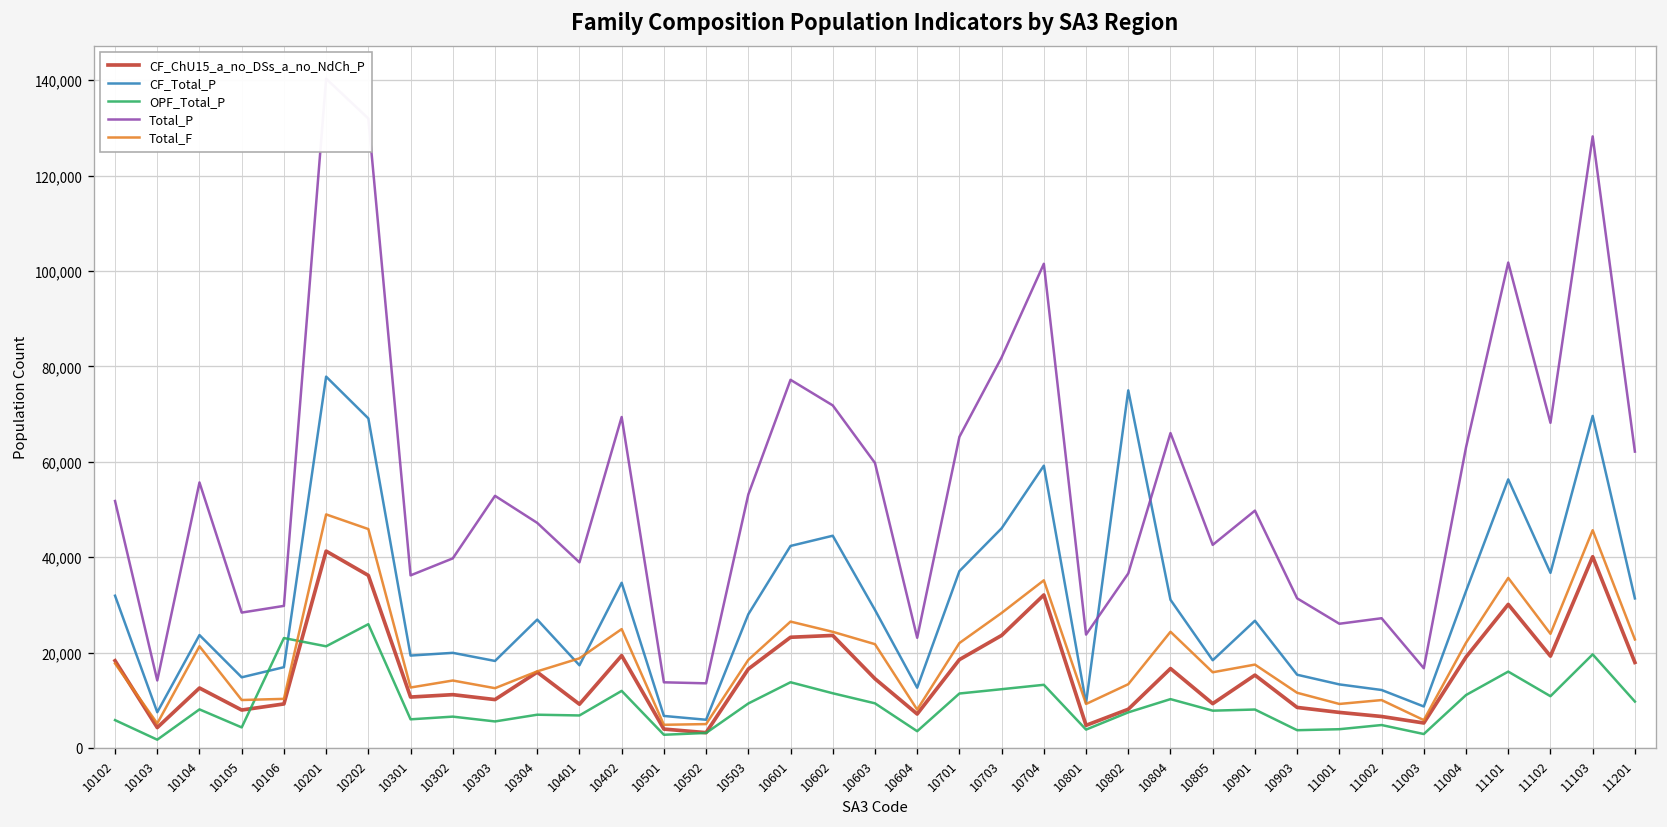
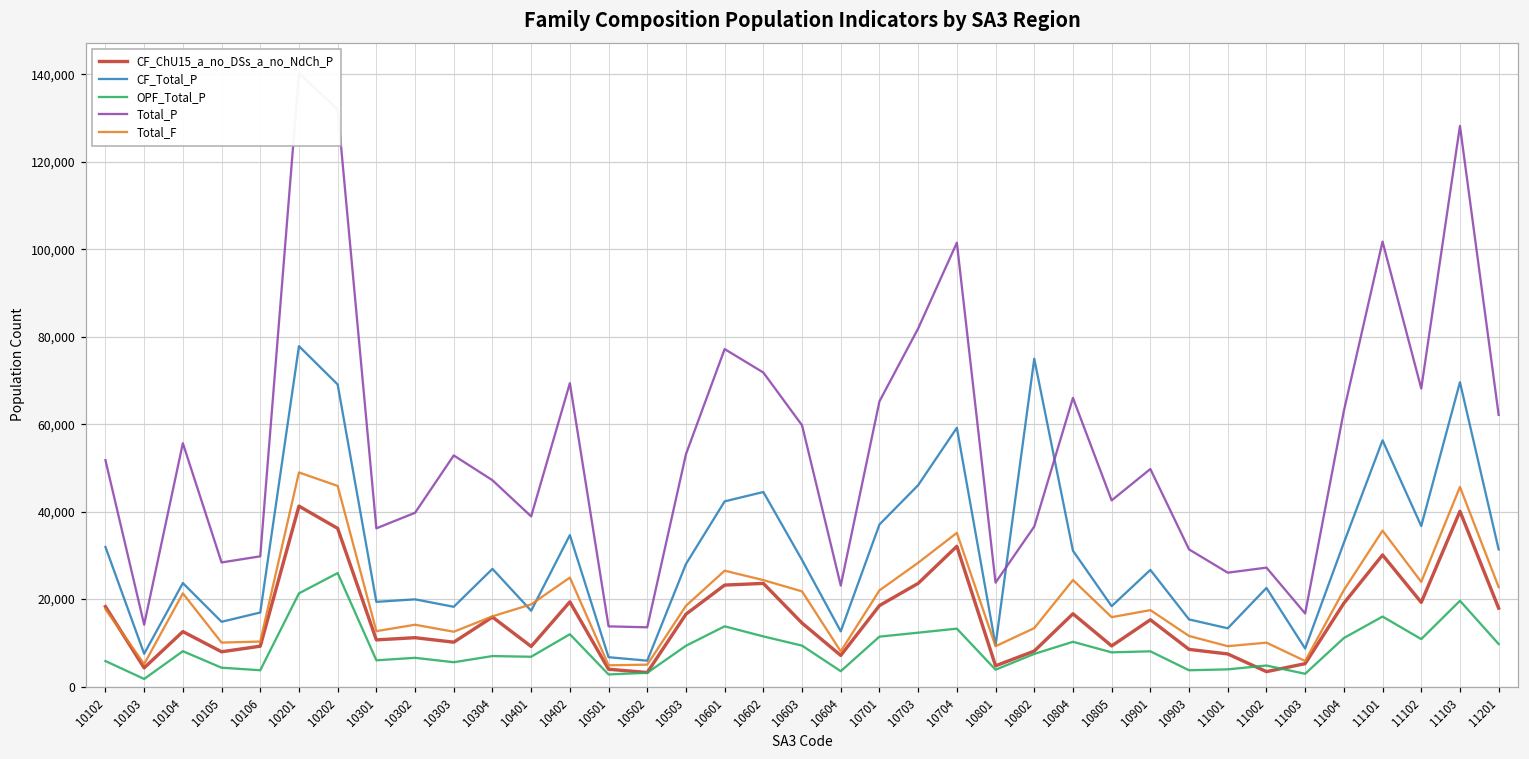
  {
    "CF_ChU15_a_no_DSs_a_no_NdCh_P": {
      "10103": "4,000",
      "10104": "13,000",
      "10105": "8,000",
      "10106": "9,000",
      "10201": "41,000",
      "10202": "36,000",
      "10301": "11,000",
      "10302": "11,000",
      "10303": "10,000",
      "10401": "9,000",
      "10402": "19,000",
      "10501": "4,000",
      "10503": "17,000",
      "10601": "23,000",
      "10602": "24,000",
      "10603": "15,000",
      "10604": "7,000",
      "10701": "19,000",
      "10703": "24,000",
      "10704": "32,000",
      "10801": "5,000",
      "10802": "8,000",
      "10804": "17,000",
      "10805": "9,000",
      "10901": "15,000",
      "10903": "9,000",
      "11001": "7,000",
-     "11002": "7,000",
+     "11002": "3,000",
      "11004": "19,000",
      "11101": "30,000",
      "11102": "19,000",
      "11103": "40,000",
      "11201": "18,000"
    },
    "CF_Total_P": {
      "10102": "32,000",
      "10103": "7,000",
      "10104": "24,000",
      "10105": "15,000",
      "10106": "17,000",
      "10201": "78,000",
      "10202": "69,000",
      "10301": "19,000",
      "10302": "20,000",
      "10303": "18,000",
      "10304": "27,000",
      "10401": "17,000",
      "10402": "35,000",
      "10501": "7,000",
      "10502": "6,000",
      "10503": "28,000",
      "10601": "42,000",
      "10602": "44,000",
      "10603": "29,000",
      "10604": "13,000",
      "10701": "37,000",
      "10703": "46,000",
      "10704": "59,000",
      "10802": "75,000",
      "10804": "31,000",
      "10805": "18,000",
      "10901": "27,000",
      "10903": "15,000",
      "11001": "13,000",
-     "11002": "12,000",
+     "11002": "23,000",
      "11003": "9,000",
      "11004": "33,000",
      "11101": "56,000",
      "11102": "37,000",
      "11103": "70,000",
      "11201": "31,000"
    },
    "OPF_Total_P": {
      "10102": "6,000",
      "10103": "2,000",
      "10104": "8,000",
      "10105": "4,000",
-     "10106": "23,000",
+     "10106": "4,000",
      "10201": "21,000",
      "10202": "26,000",
      "10301": "6,000",
      "10302": "7,000",
      "10303": "6,000",
      "10304": "7,000",
      "10401": "7,000",
      "10402": "12,000",
      "10501": "3,000",
      "10503": "9,000",
      "10601": "14,000",
      "10602": "11,000",
      "10603": "9,000",
      "10604": "4,000",
      "10701": "11,000",
      "10703": "12,000",
      "10704": "13,000",
      "10801": "4,000",
      "10802": "7,000",
      "10804": "10,000",
      "10805": "8,000",
      "10901": "8,000",
      "10903": "4,000",
      "11001": "4,000",
      "11002": "5,000",
      "11003": "3,000",
      "11004": "11,000",
      "11101": "16,000",
      "11102": "11,000",
      "11103": "20,000",
      "11201": "10,000"
    },
    "Total_P": {
      "10102": "52,000",
      "10103": "14,000",
      "10104": "56,000",
      "10105": "28,000",
      "10106": "30,000",
      "10301": "36,000",
      "10302": "40,000",
      "10303": "53,000",
      "10304": "47,000",
      "10401": "39,000",
      "10402": "69,000",
      "10501": "14,000",
      "10502": "14,000",
      "10503": "53,000",
      "10601": "77,000",
      "10602": "72,000",
      "10603": "60,000",
      "10604": "23,000",
      "10701": "65,000",
      "10703": "82,000",
      "10704": "102,000",
      "10801": "24,000",
      "10802": "37,000",
      "10804": "66,000",
      "10805": "43,000",
      "10901": "50,000",
      "10903": "31,000",
      "11001": "26,000",
      "11002": "27,000",
      "11003": "17,000",
      "11004": "63,000",
      "11101": "102,000",
      "11102": "68,000",
      "11103": "128,000",
      "11201": "62,000"
    },
    "Total_F": {
      "10103": "5,000",
      "10104": "21,000",
      "10105": "10,000",
      "10106": "10,000",
      "10201": "49,000",
      "10202": "46,000",
      "10301": "13,000",
      "10302": "14,000",
      "10303": "13,000",
      "10401": "19,000",
      "10402": "25,000",
      "10501": "5,000",
      "10502": "5,000",
      "10503": "18,000",
      "10601": "26,000",
      "10602": "24,000",
      "10603": "22,000",
      "10604": "8,000",
      "10701": "22,000",
      "10703": "28,000",
      "10704": "35,000",
      "10802": "13,000",
      "10804": "24,000",
      "10805": "16,000",
      "10901": "17,000",
      "10903": "12,000",
      "11001": "9,000",
      "11002": "10,000",
      "11004": "22,000",
      "11101": "36,000",
      "11102": "24,000",
      "11103": "46,000",
      "11201": "23,000"
    }
  }
